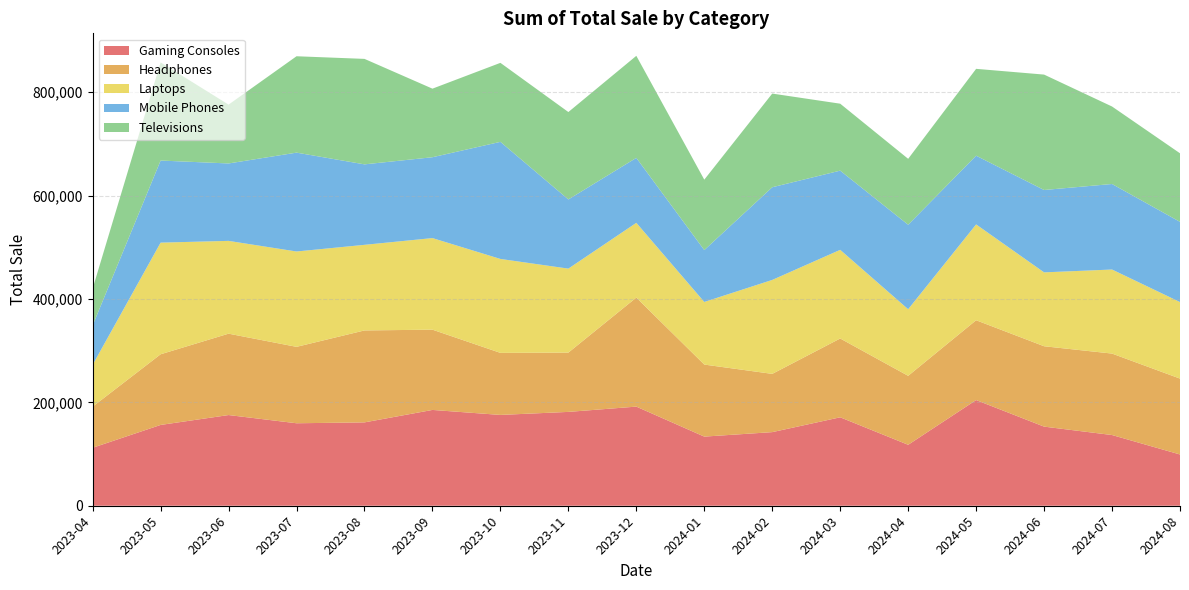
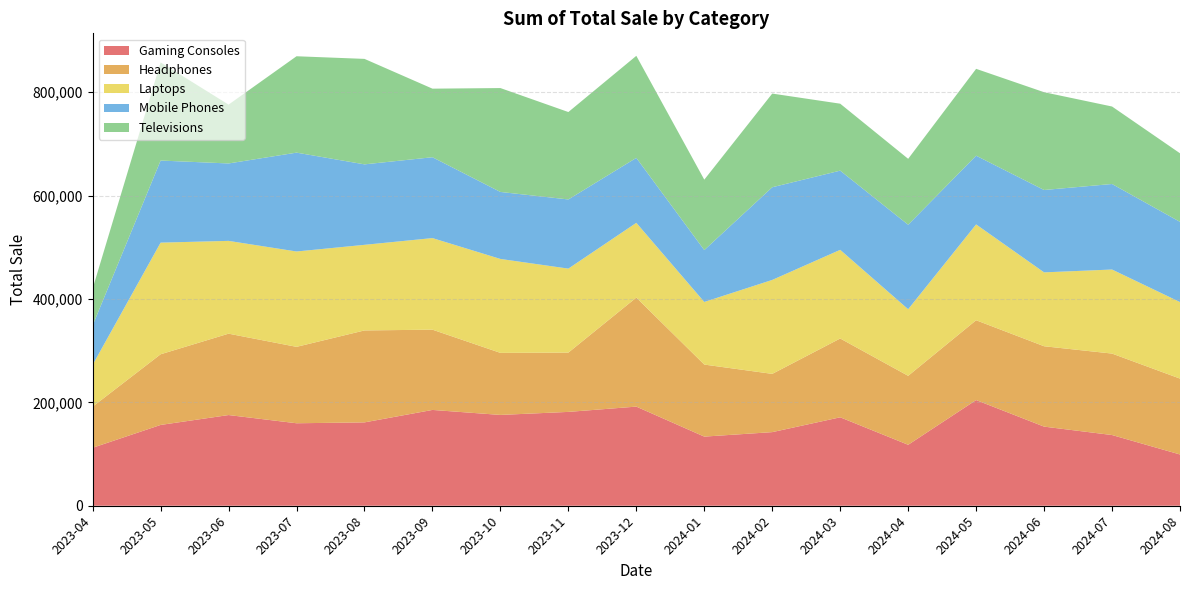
  {
    "Gaming Consoles": {
      "2023-04": "110,000",
      "2023-05": "160,000",
      "2023-06": "180,000",
      "2023-07": "160,000",
      "2023-08": "160,000",
      "2023-09": "190,000",
      "2023-10": "180,000",
      "2023-11": "180,000",
      "2023-12": "190,000",
      "2024-01": "130,000",
      "2024-02": "140,000",
      "2024-03": "170,000",
      "2024-04": "120,000",
      "2024-05": "200,000",
      "2024-06": "150,000",
      "2024-07": "140,000",
      "2024-08": "100,000"
    },
    "Mobile Phones": {
      "2023-04": "80,000",
      "2023-05": "160,000",
      "2023-06": "150,000",
      "2023-07": "190,000",
      "2023-08": "160,000",
      "2023-09": "160,000",
-     "2023-10": "230,000",
+     "2023-10": "130,000",
      "2023-11": "130,000",
      "2023-12": "130,000",
      "2024-01": "100,000",
      "2024-02": "180,000",
      "2024-03": "150,000",
      "2024-04": "160,000",
      "2024-05": "130,000",
      "2024-06": "160,000",
      "2024-07": "170,000",
      "2024-08": "160,000"
    },
    "Televisions": {
      "2023-04": "70,000",
      "2023-07": "190,000",
      "2023-08": "200,000",
      "2023-09": "130,000",
-     "2023-10": "150,000",
+     "2023-10": "200,000",
      "2023-11": "170,000",
      "2023-12": "200,000",
      "2024-01": "140,000",
      "2024-02": "180,000",
      "2024-03": "130,000",
      "2024-04": "130,000",
      "2024-05": "170,000",
-     "2024-06": "220,000",
+     "2024-06": "190,000",
      "2024-07": "150,000",
      "2024-08": "130,000"
    }
  }
